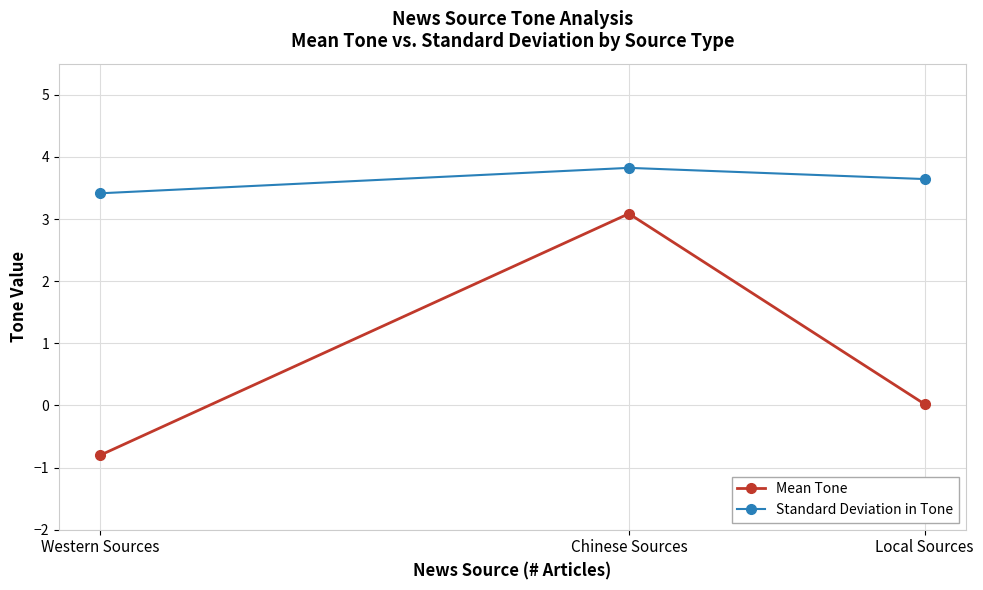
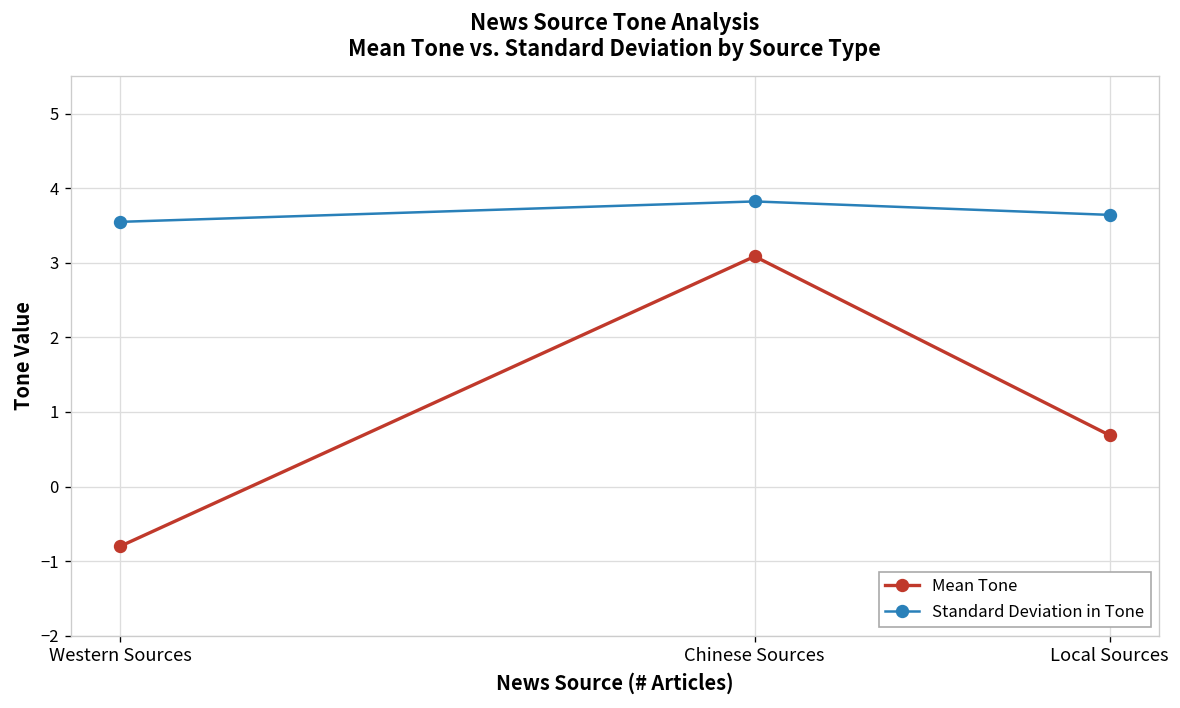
  {
    "Mean Tone": {
      "Western Sources": -0.8,
      "Chinese Sources": 3.1,
-     "Local Sources": 0.0
+     "Local Sources": 0.7
    },
    "Standard Deviation in Tone": {
-     "Western Sources": 3.4,
+     "Western Sources": 3.5,
      "Chinese Sources": 3.8,
      "Local Sources": 3.6
    }
  }
